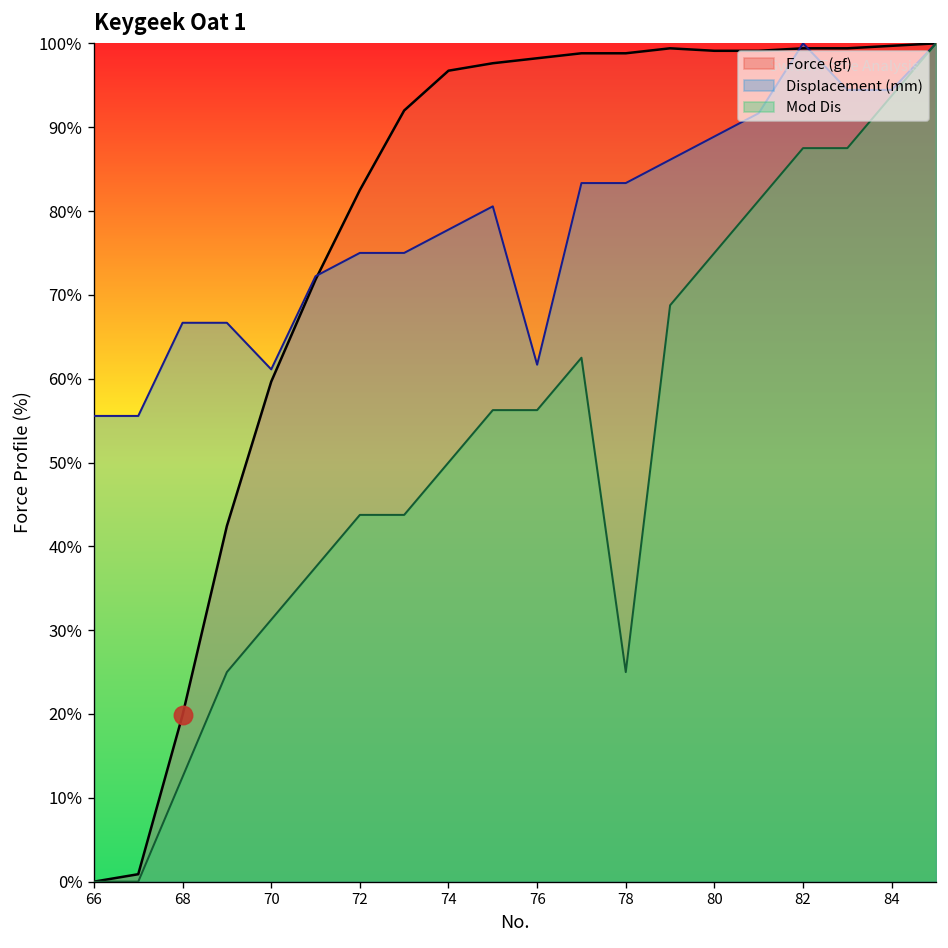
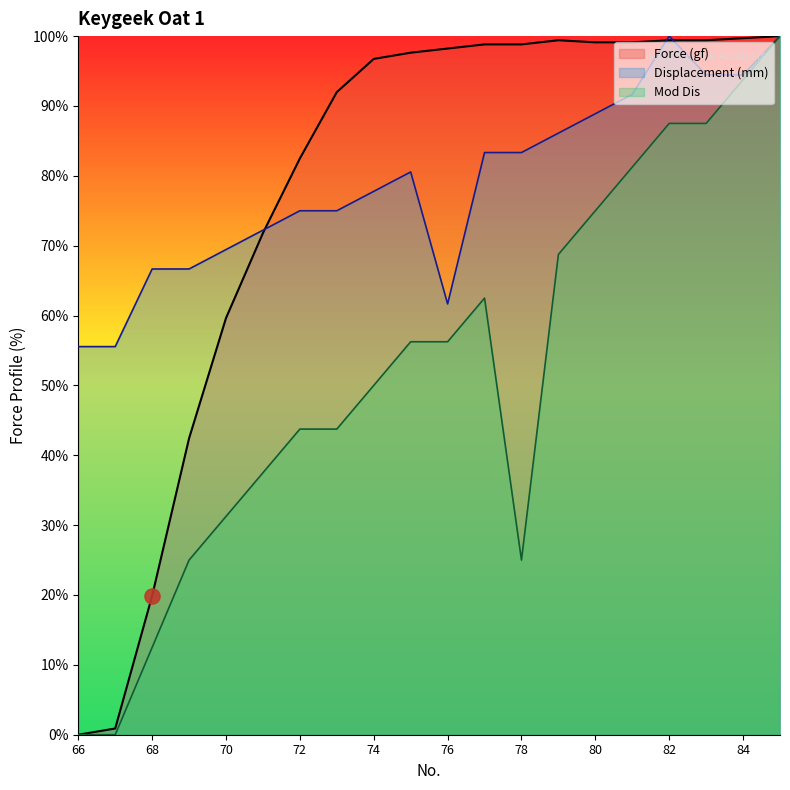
  {
    "Displacement (mm)": {
      "66": "56%",
      "68": "67%",
-     "70": "61%",
+     "70": "69%",
      "72": "75%",
      "74": "78%",
      "76": "62%",
      "78": "83%",
      "80": "89%",
      "82": "100%"
    },
    "Mod Dis": {
      "68": "13%",
      "70": "31%",
      "72": "44%",
      "74": "50%",
      "76": "56%",
      "78": "25%",
      "80": "75%",
      "82": "88%"
    }
  }
